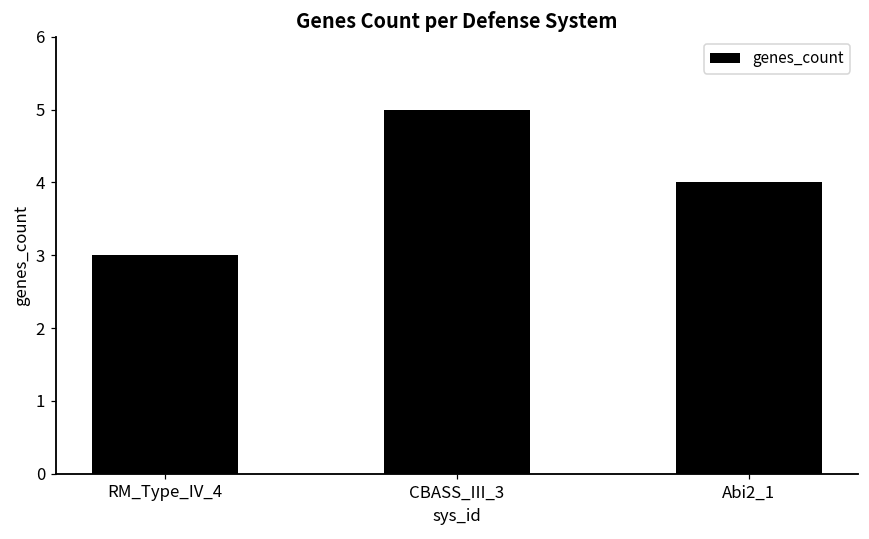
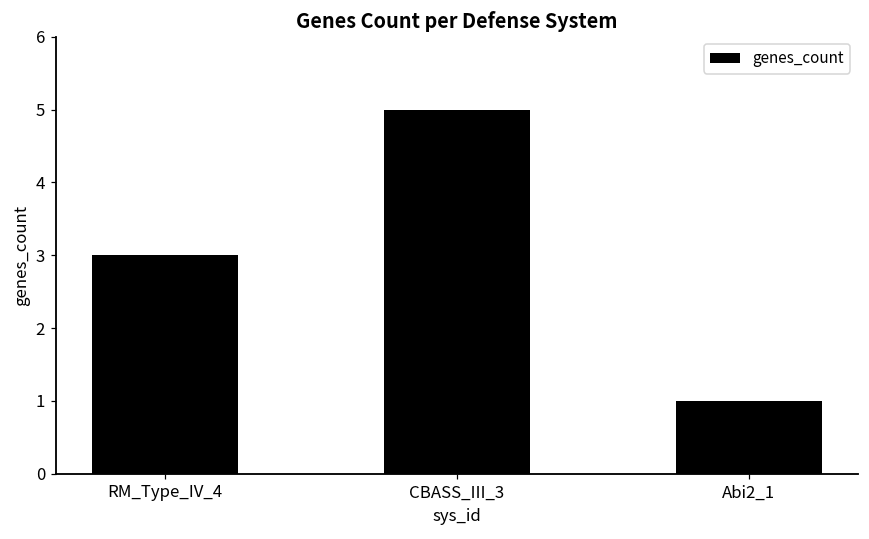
  {
    "RM_Type_IV_4": 3,
    "CBASS_III_3": 5,
-   "Abi2_1": 4
+   "Abi2_1": 1
  }
